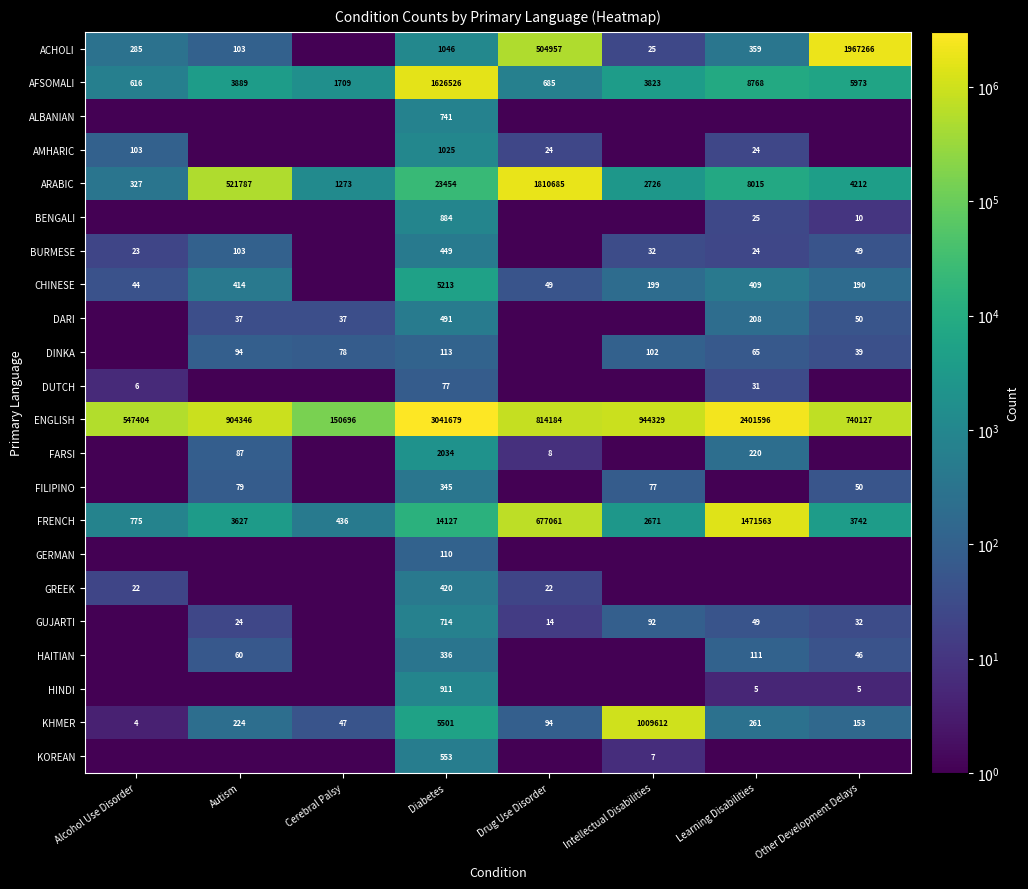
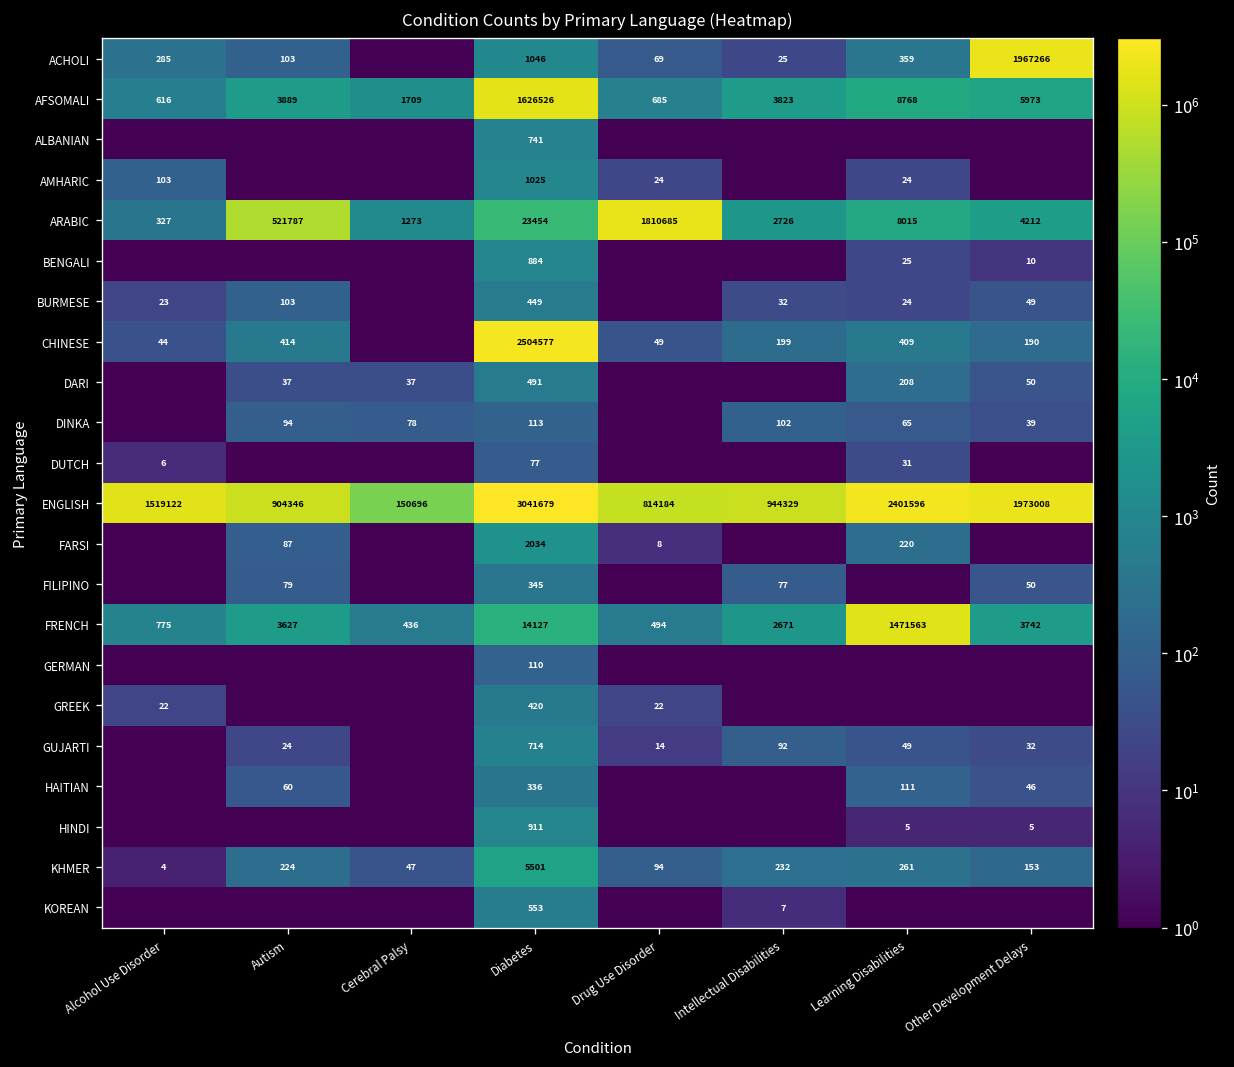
  {
    "ACHOLI": {
      "Alcohol Use Disorder": 285,
      "Autism": 103,
      "Diabetes": 1046,
-     "Drug Use Disorder": 504957,
+     "Drug Use Disorder": 69,
      "Intellectual Disabilities": 25,
      "Learning Disabilities": 359,
      "Other Development Delays": 1967266
    },
    "AFSOMALI": {
      "Alcohol Use Disorder": 616,
      "Autism": 3889,
      "Cerebral Palsy": 1709,
      "Diabetes": 1626526,
      "Drug Use Disorder": 685,
      "Intellectual Disabilities": 3823,
      "Learning Disabilities": 8768,
      "Other Development Delays": 5973
    },
    "ALBANIAN": {
      "Diabetes": 741
    },
    "AMHARIC": {
      "Alcohol Use Disorder": 103,
      "Diabetes": 1025,
      "Drug Use Disorder": 24,
      "Learning Disabilities": 24
    },
    "ARABIC": {
      "Alcohol Use Disorder": 327,
      "Autism": 521787,
      "Cerebral Palsy": 1273,
      "Diabetes": 23454,
      "Drug Use Disorder": 1810685,
      "Intellectual Disabilities": 2726,
      "Learning Disabilities": 8015,
      "Other Development Delays": 4212
    },
    "BENGALI": {
      "Diabetes": 884,
      "Learning Disabilities": 25,
      "Other Development Delays": 10
    },
    "BURMESE": {
      "Alcohol Use Disorder": 23,
      "Autism": 103,
      "Diabetes": 449,
      "Intellectual Disabilities": 32,
      "Learning Disabilities": 24,
      "Other Development Delays": 49
    },
    "CHINESE": {
      "Alcohol Use Disorder": 44,
      "Autism": 414,
-     "Diabetes": 5213,
+     "Diabetes": 2504577,
      "Drug Use Disorder": 49,
      "Intellectual Disabilities": 199,
      "Learning Disabilities": 409,
      "Other Development Delays": 190
    },
    "DARI": {
      "Autism": 37,
      "Cerebral Palsy": 37,
      "Diabetes": 491,
      "Learning Disabilities": 208,
      "Other Development Delays": 50
    },
    "DINKA": {
      "Autism": 94,
      "Cerebral Palsy": 78,
      "Diabetes": 113,
      "Intellectual Disabilities": 102,
      "Learning Disabilities": 65,
      "Other Development Delays": 39
    },
    "DUTCH": {
      "Alcohol Use Disorder": 6,
      "Diabetes": 77,
      "Learning Disabilities": 31
    },
    "ENGLISH": {
-     "Alcohol Use Disorder": 547404,
+     "Alcohol Use Disorder": 1519122,
      "Autism": 904346,
      "Cerebral Palsy": 150696,
      "Diabetes": 3041679,
      "Drug Use Disorder": 814184,
      "Intellectual Disabilities": 944329,
      "Learning Disabilities": 2401596,
-     "Other Development Delays": 740127
+     "Other Development Delays": 1973008
    },
    "FARSI": {
      "Autism": 87,
      "Diabetes": 2034,
      "Drug Use Disorder": 8,
      "Learning Disabilities": 220
    },
    "FILIPINO": {
      "Autism": 79,
      "Diabetes": 345,
      "Intellectual Disabilities": 77,
      "Other Development Delays": 50
    },
    "FRENCH": {
      "Alcohol Use Disorder": 775,
      "Autism": 3627,
      "Cerebral Palsy": 436,
      "Diabetes": 14127,
-     "Drug Use Disorder": 677061,
+     "Drug Use Disorder": 494,
      "Intellectual Disabilities": 2671,
      "Learning Disabilities": 1471563,
      "Other Development Delays": 3742
    },
    "GERMAN": {
      "Diabetes": 110
    },
    "GREEK": {
      "Alcohol Use Disorder": 22,
      "Diabetes": 420,
      "Drug Use Disorder": 22
    },
    "GUJARTI": {
      "Autism": 24,
      "Diabetes": 714,
      "Drug Use Disorder": 14,
      "Intellectual Disabilities": 92,
      "Learning Disabilities": 49,
      "Other Development Delays": 32
    },
    "HAITIAN": {
      "Autism": 60,
      "Diabetes": 336,
      "Learning Disabilities": 111,
      "Other Development Delays": 46
    },
    "HINDI": {
      "Diabetes": 911,
      "Learning Disabilities": 5,
      "Other Development Delays": 5
    },
    "KHMER": {
      "Alcohol Use Disorder": 4,
      "Autism": 224,
      "Cerebral Palsy": 47,
      "Diabetes": 5501,
      "Drug Use Disorder": 94,
-     "Intellectual Disabilities": 1009612,
+     "Intellectual Disabilities": 232,
      "Learning Disabilities": 261,
      "Other Development Delays": 153
    },
    "KOREAN": {
      "Diabetes": 553,
      "Intellectual Disabilities": 7
    }
  }
